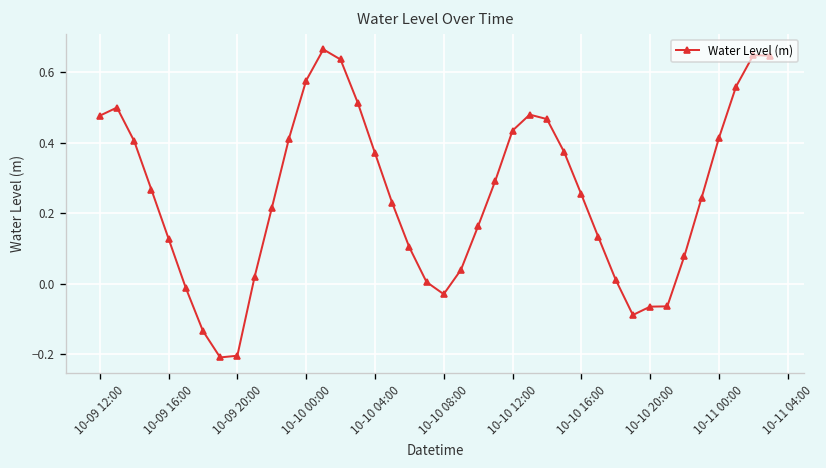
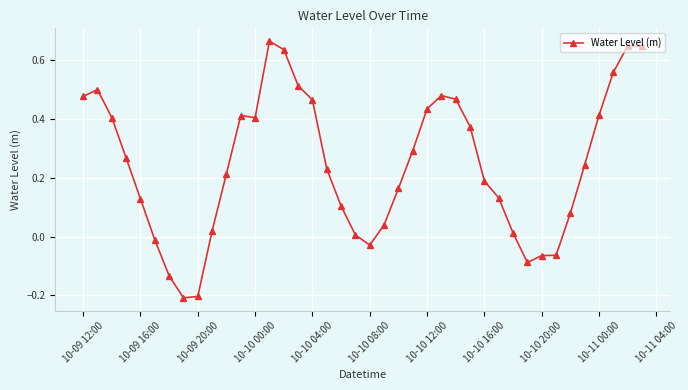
  {
    "10-09 12:00": 0.48,
    "10-09 16:00": 0.13,
    "10-09 20:00": -0.20,
-   "10-10 00:00": 0.58,
-   "10-10 04:00": 0.37,
+   "10-10 00:00": 0.40,
+   "10-10 04:00": 0.46,
    "10-10 08:00": -0.03,
    "10-10 12:00": 0.43,
-   "10-10 16:00": 0.25,
+   "10-10 16:00": 0.19,
    "10-10 20:00": -0.06,
    "10-11 00:00": 0.41
  }
